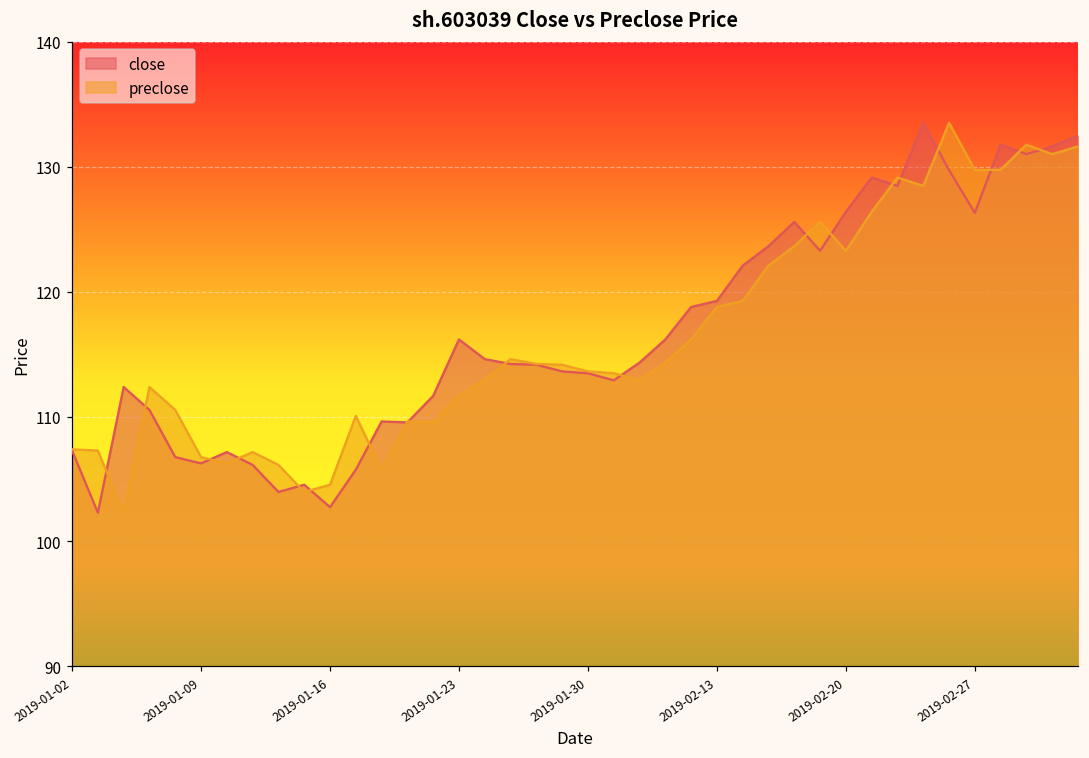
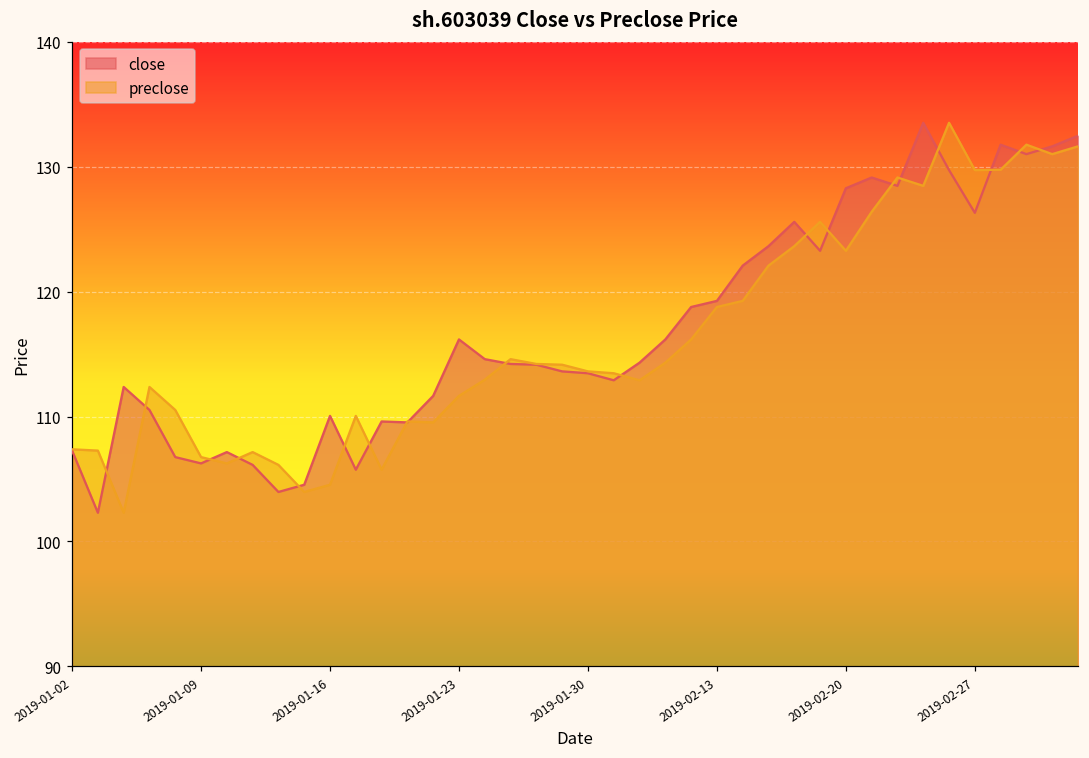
  {
    "close": {
      "2019-01-09": 106.2,
-     "2019-01-16": 102.7,
+     "2019-01-16": 110.0,
      "2019-01-23": 116.2,
      "2019-02-13": 119.3,
-     "2019-02-20": 126.4,
+     "2019-02-20": 128.3,
      "2019-02-27": 126.3
    },
    "preclose": {
      "2019-01-09": 106.8,
      "2019-01-16": 104.5,
      "2019-01-23": 111.7,
      "2019-02-13": 118.8,
      "2019-02-20": 123.3,
      "2019-02-27": 129.7
    }
  }
